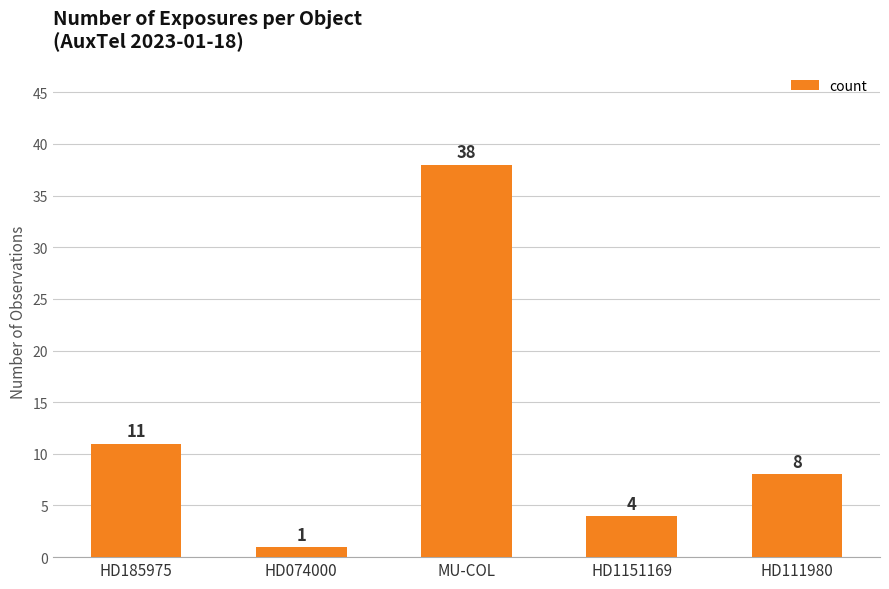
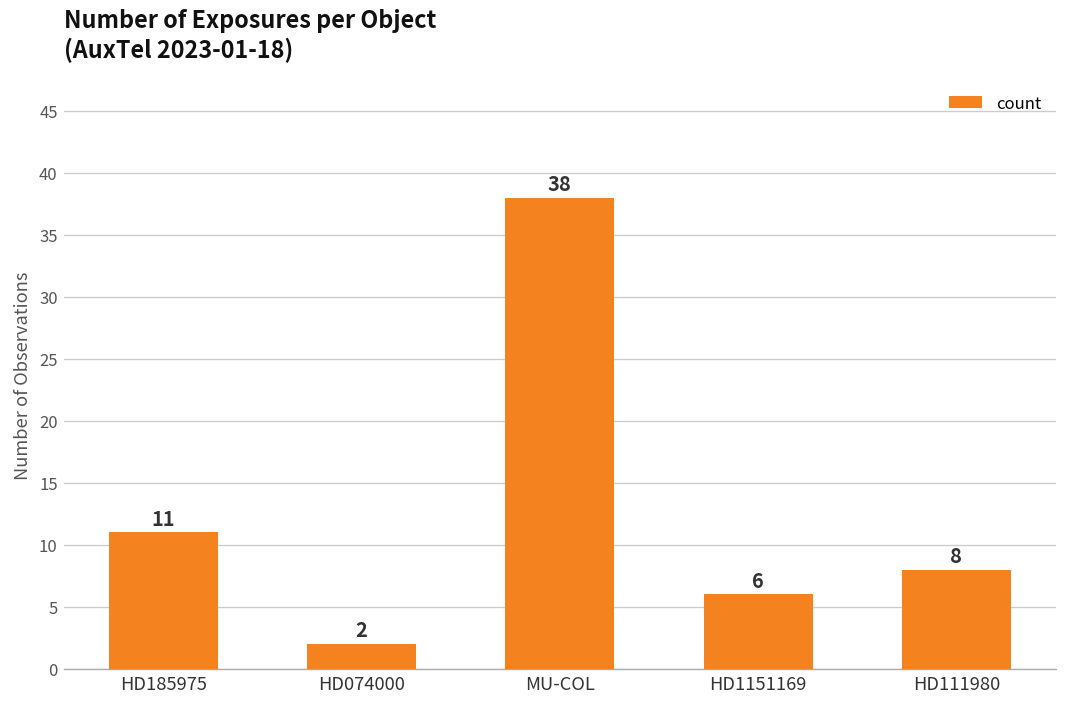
  {
    "HD185975": 11,
-   "HD074000": 1,
+   "HD074000": 2,
    "MU-COL": 38,
-   "HD1151169": 4,
+   "HD1151169": 6,
    "HD111980": 8
  }
